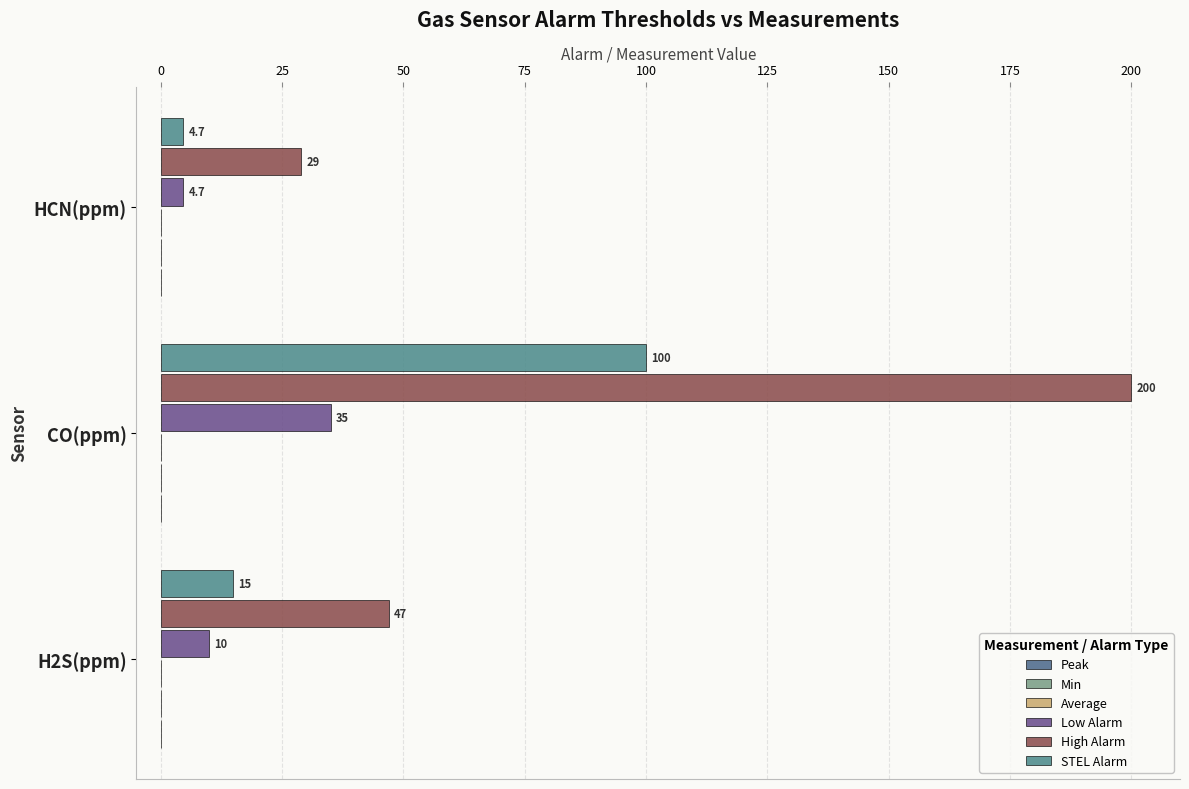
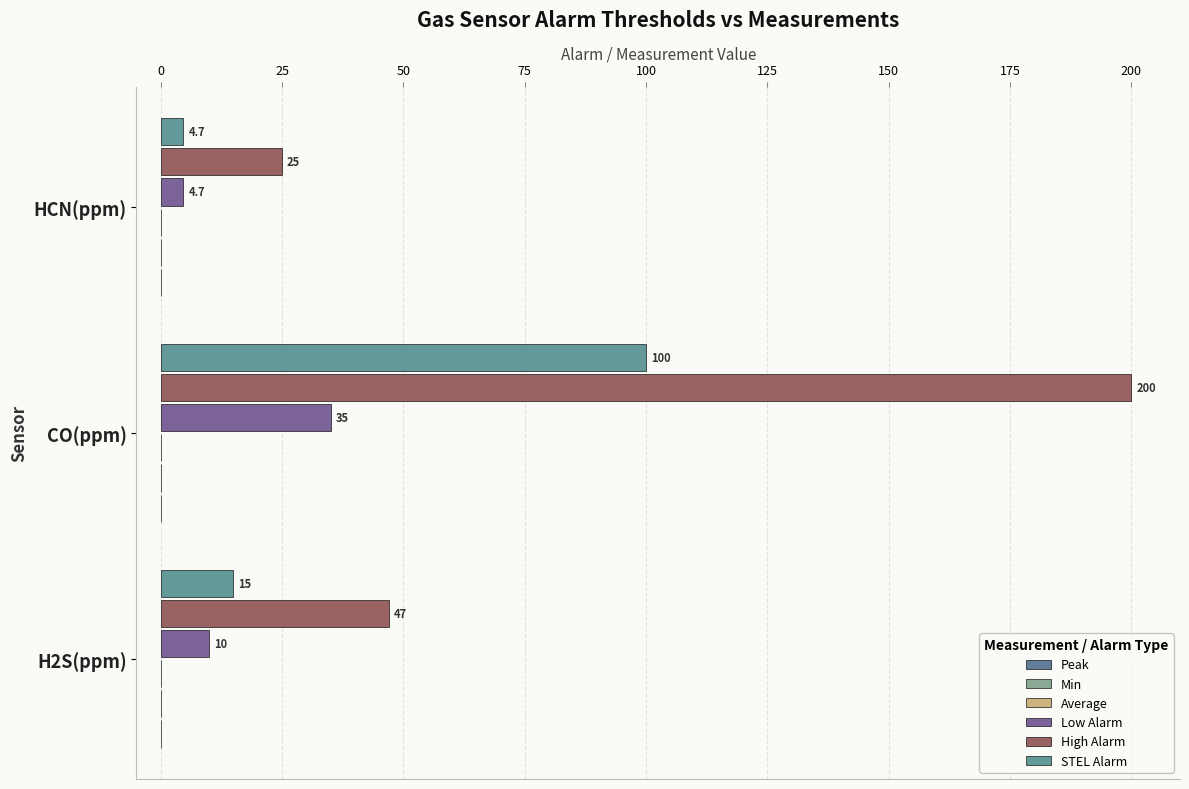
  {
    "Average": {
      "HCN(ppm)": 0,
      "CO(ppm)": 0,
      "H2S(ppm)": 0
    },
    "High Alarm": {
-     "HCN(ppm)": 29,
+     "HCN(ppm)": 25,
      "CO(ppm)": 200,
      "H2S(ppm)": 47
    }
  }
